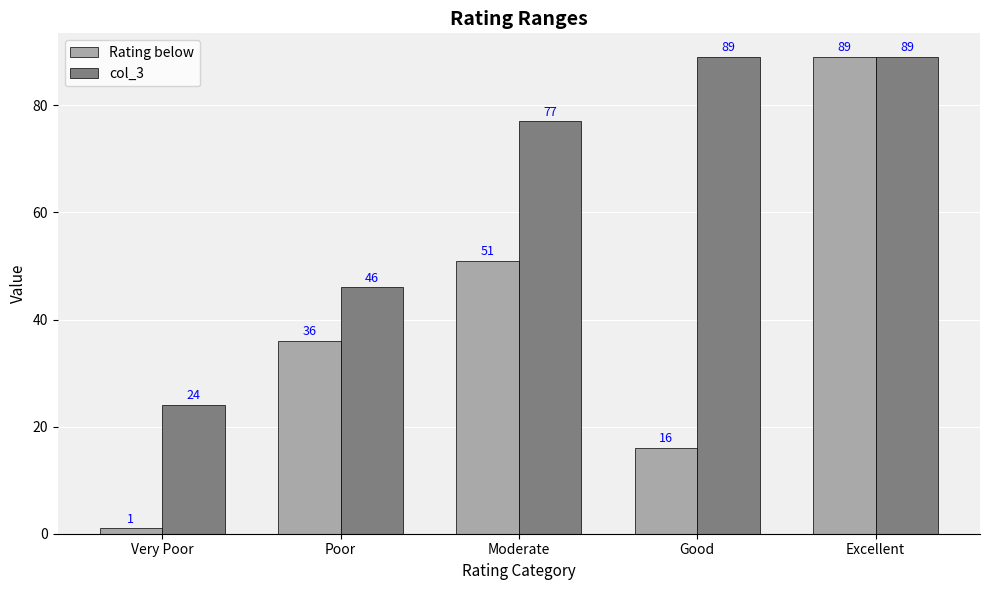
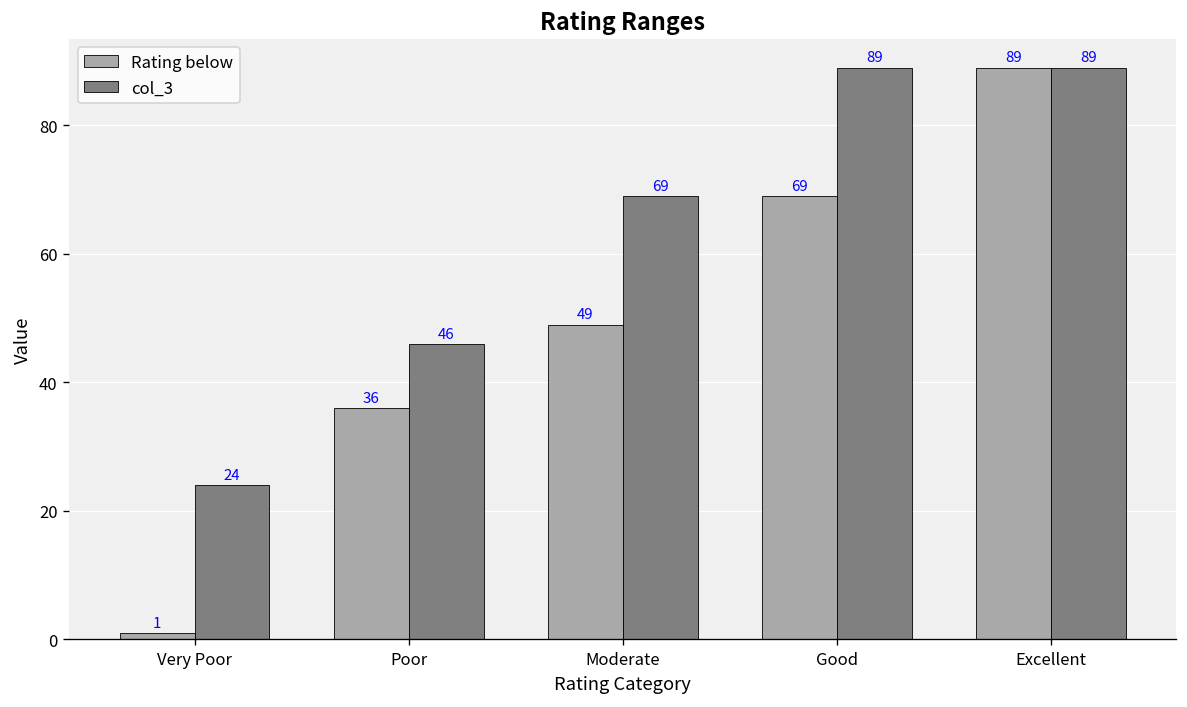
  {
    "Rating below": {
      "Very Poor": 1,
      "Poor": 36,
-     "Moderate": 51,
-     "Good": 16,
+     "Moderate": 49,
+     "Good": 69,
      "Excellent": 89
    },
    "col_3": {
      "Very Poor": 24,
      "Poor": 46,
-     "Moderate": 77,
+     "Moderate": 69,
      "Good": 89,
      "Excellent": 89
    }
  }
